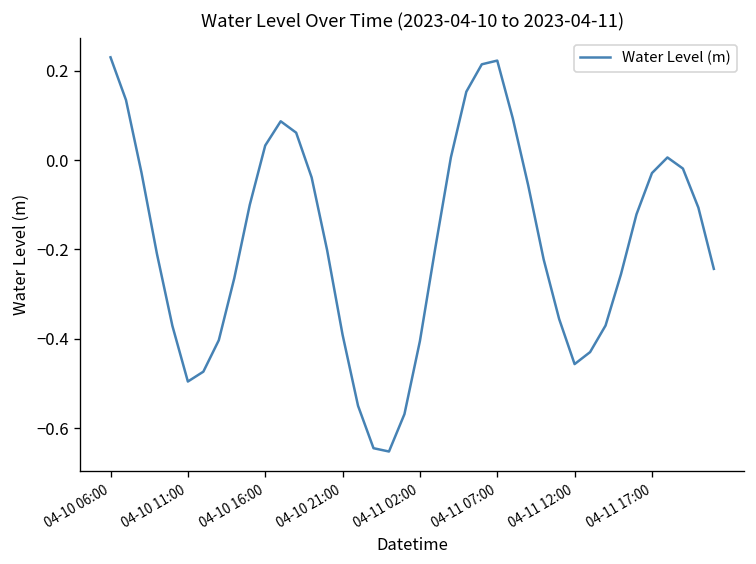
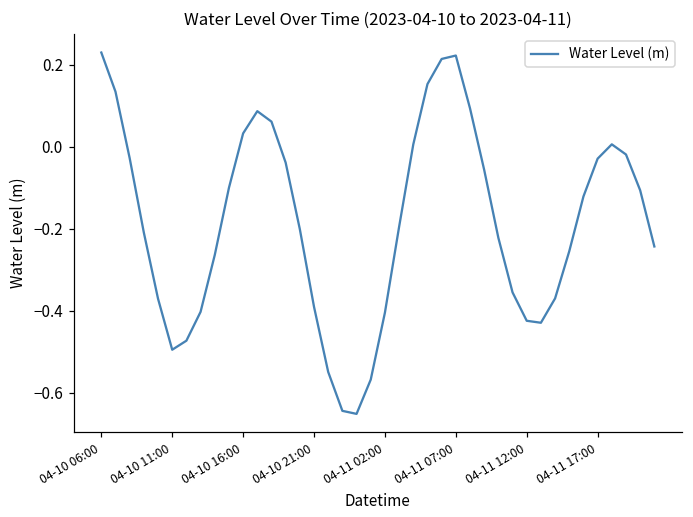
  {
    "04-10 06:00": 0.23,
    "04-10 11:00": -0.50,
    "04-10 16:00": 0.03,
    "04-10 21:00": -0.39,
    "04-11 02:00": -0.40,
    "04-11 07:00": 0.22,
-   "04-11 12:00": -0.46,
+   "04-11 12:00": -0.42,
    "04-11 17:00": -0.03
  }
